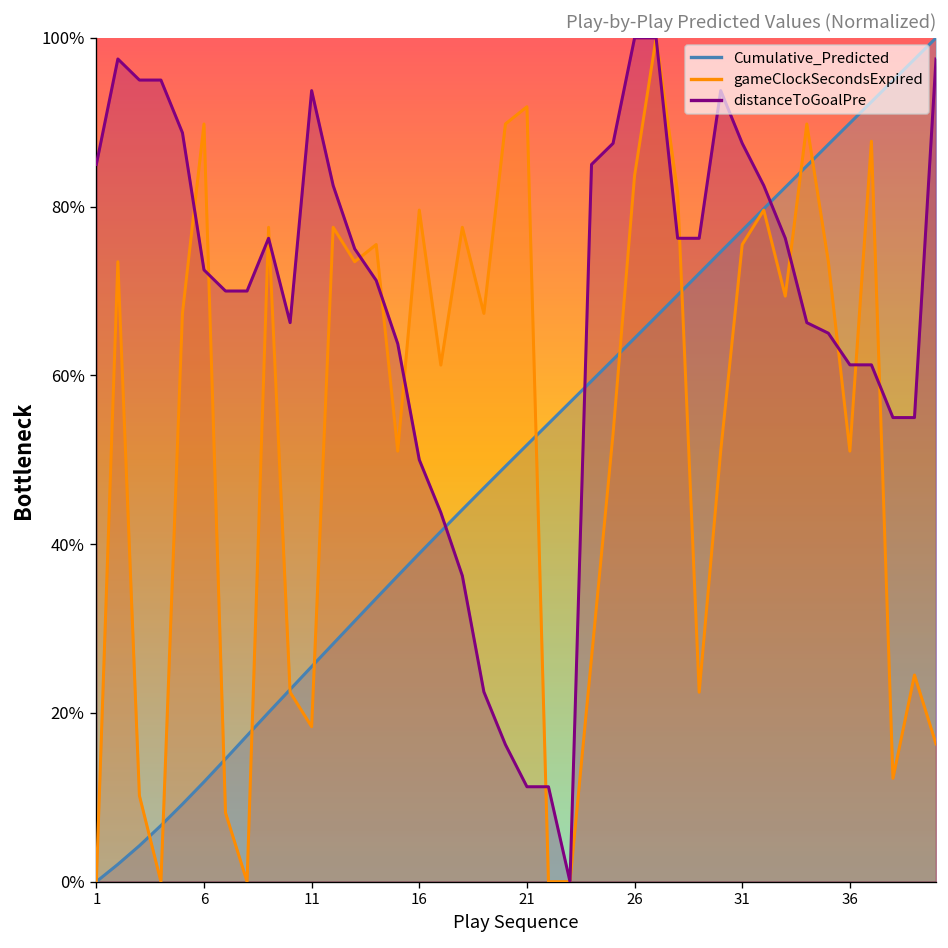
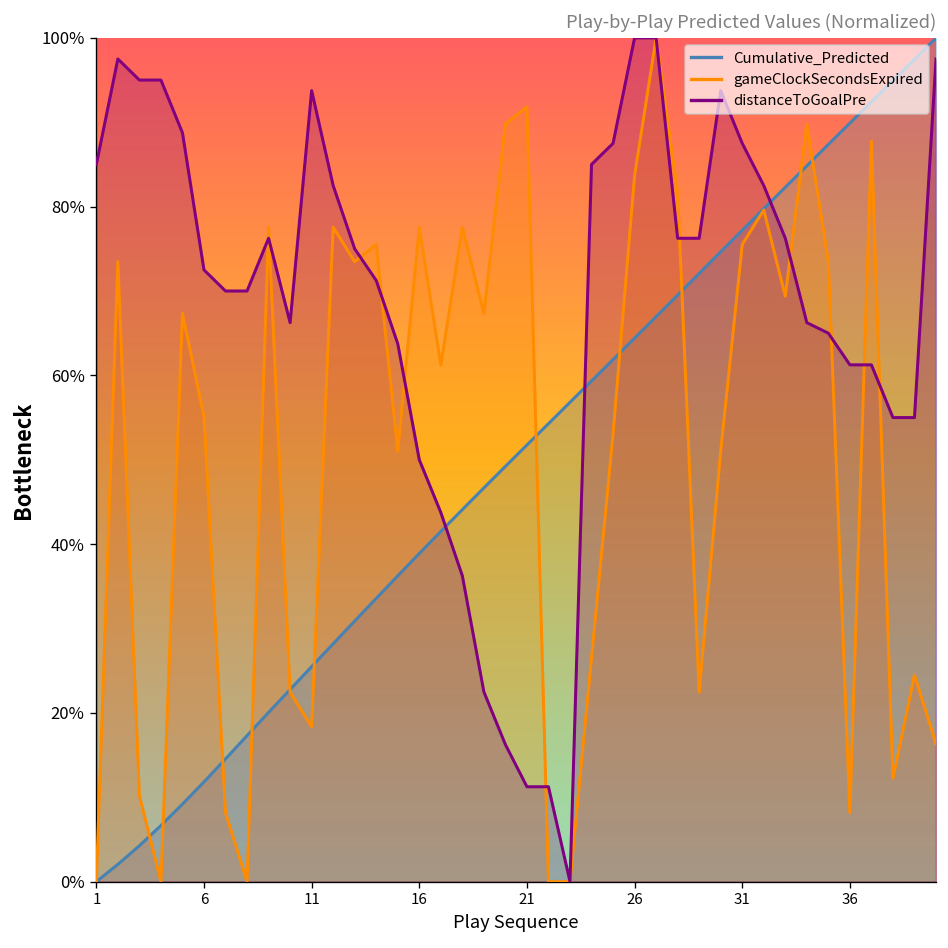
  {
    "gameClockSecondsExpired": {
-     "6": "90%",
+     "6": "55%",
      "11": "18%",
-     "16": "80%",
+     "16": "78%",
      "21": "92%",
      "26": "84%",
      "31": "76%",
-     "36": "51%"
+     "36": "8%"
    }
  }
